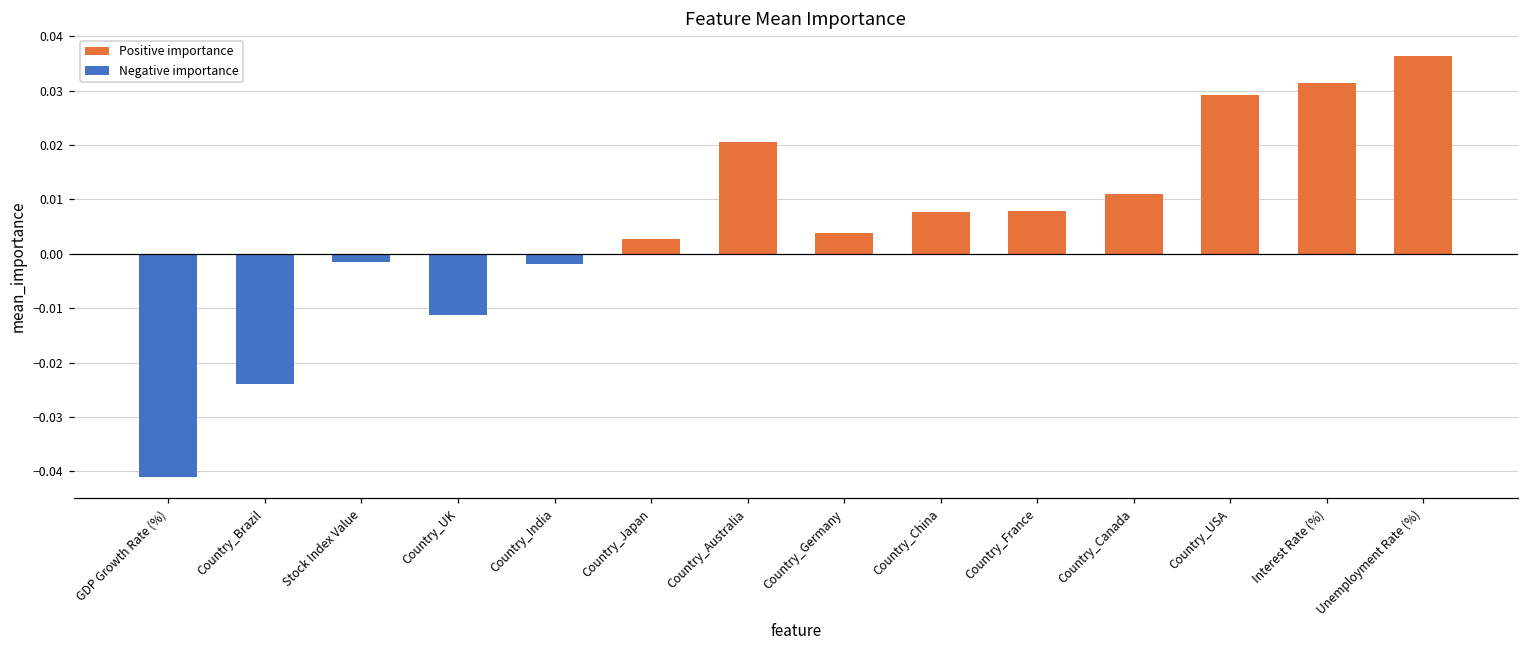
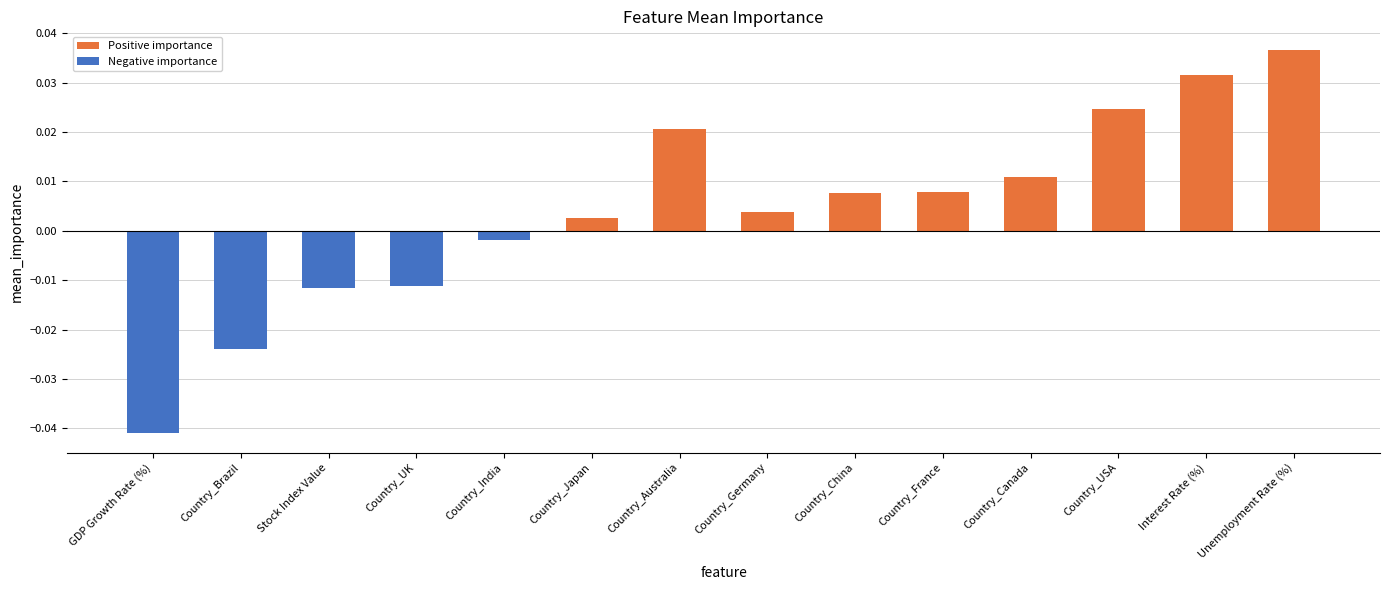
  {
    "GDP Growth Rate (%)": -0.041,
    "Country_Brazil": -0.024,
-   "Stock Index Value": -0.001,
+   "Stock Index Value": -0.012,
    "Country_UK": -0.011,
    "Country_India": -0.002,
    "Country_Japan": 0.003,
    "Country_Australia": 0.021,
    "Country_Germany": 0.004,
    "Country_China": 0.008,
    "Country_France": 0.008,
    "Country_Canada": 0.011,
-   "Country_USA": 0.029,
+   "Country_USA": 0.025,
    "Interest Rate (%)": 0.031,
    "Unemployment Rate (%)": 0.036
  }
